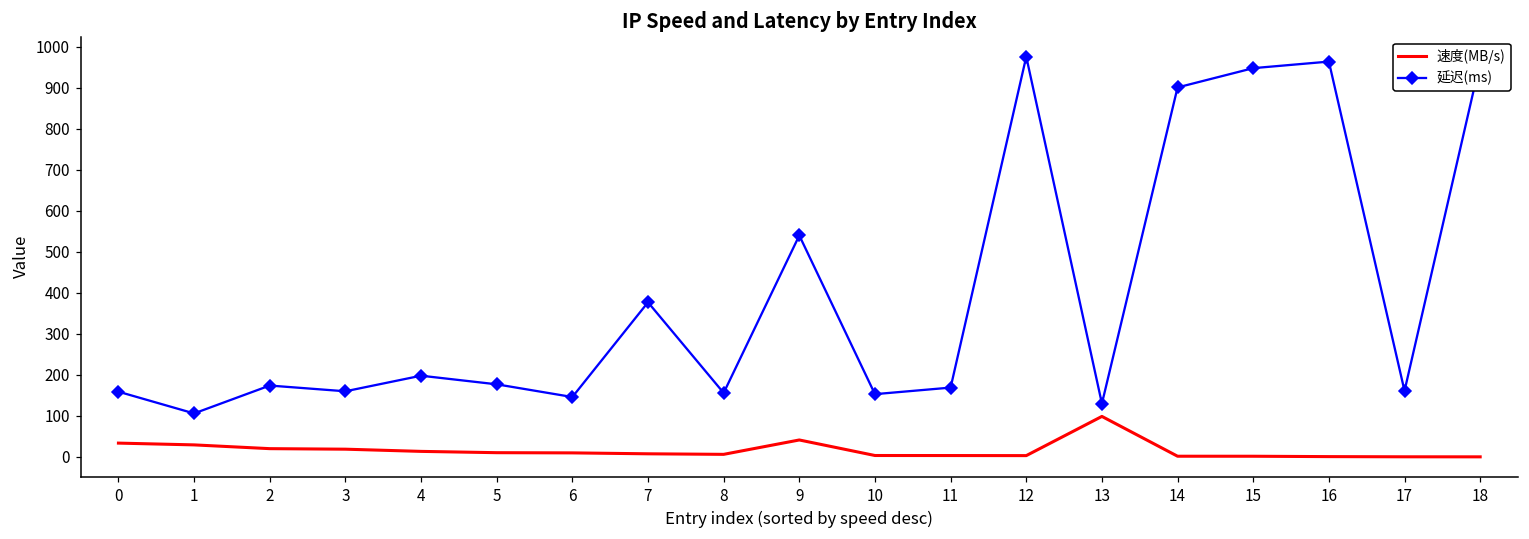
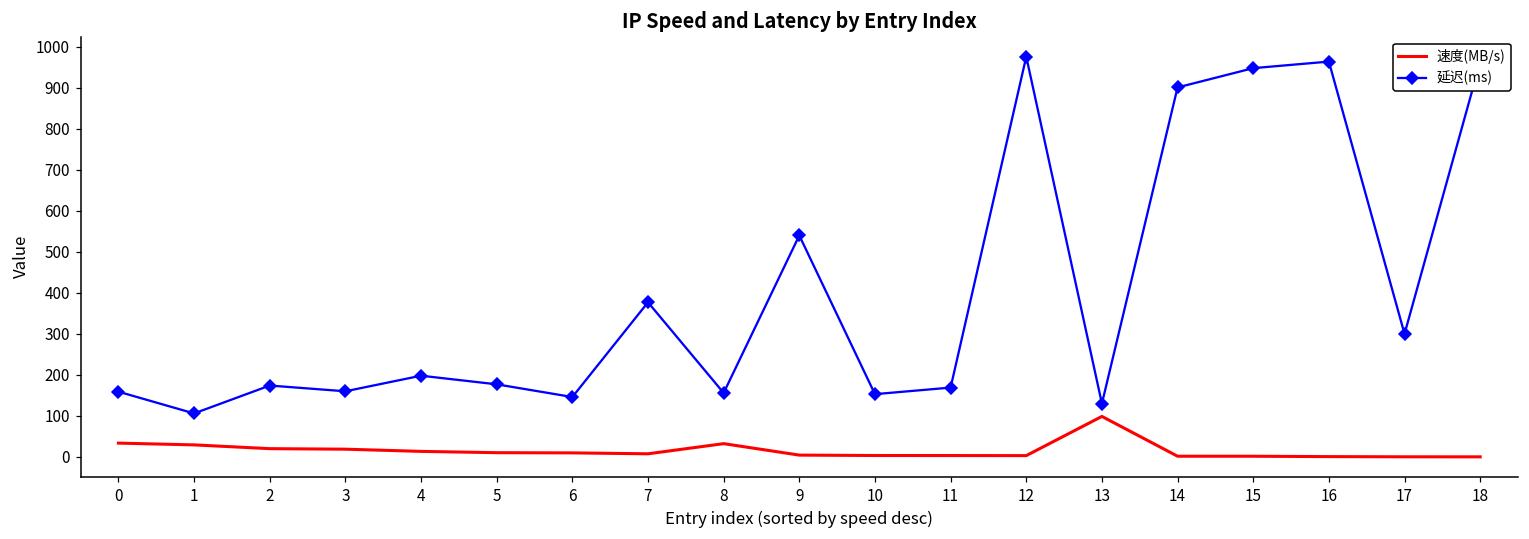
  {
    "速度(MB/s)": {
      "0": 30,
      "1": 30,
      "2": 20,
      "3": 20,
      "4": 10,
      "5": 10,
      "6": 10,
      "7": 10,
-     "8": 10,
-     "9": 40,
+     "8": 30,
+     "9": 0,
      "10": 0,
      "11": 0,
      "12": 0,
      "13": 100,
      "14": 0,
      "15": 0,
      "16": 0,
      "17": 0,
      "18": 0
    },
    "延迟(ms)": {
      "0": 160,
      "1": 110,
      "2": 170,
      "3": 160,
      "4": 200,
      "5": 180,
      "6": 150,
      "7": 380,
      "8": 160,
      "9": 540,
      "10": 150,
      "11": 170,
      "12": 980,
      "13": 130,
      "14": 900,
      "15": 950,
      "16": 960,
-     "17": 160
+     "17": 300
    }
  }
